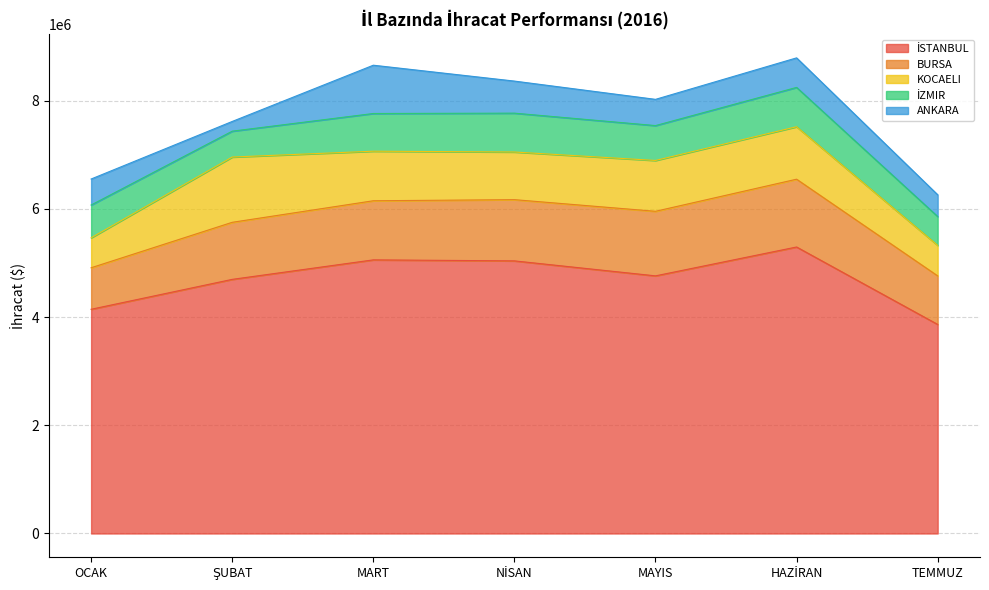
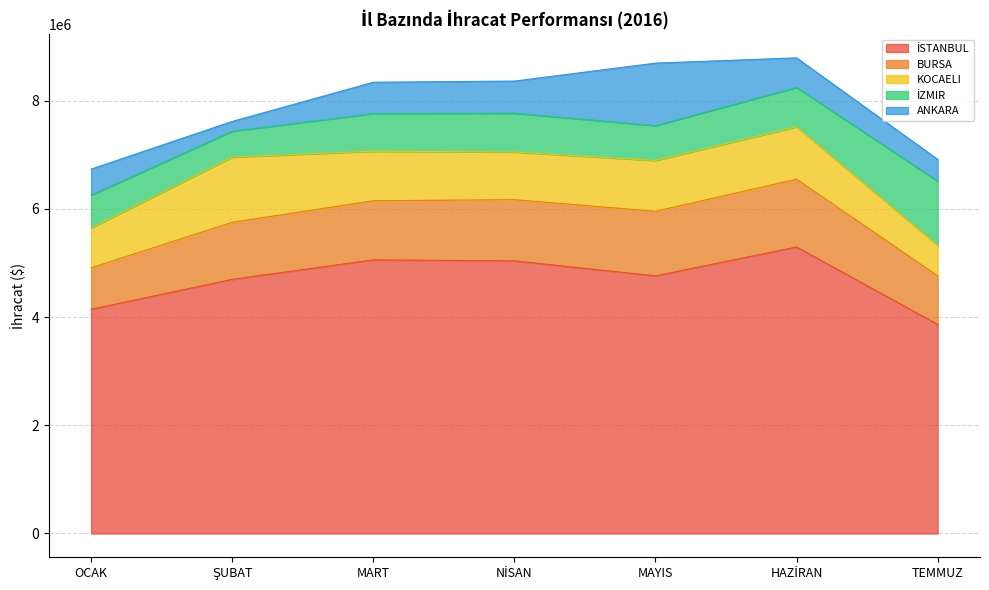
  {
    "KOCAELI": {
-     "OCAK": 600000,
+     "OCAK": 700000,
      "ŞUBAT": 1200000,
      "MART": 900000,
      "NİSAN": 900000,
      "MAYIS": 900000,
      "HAZİRAN": 1000000,
      "TEMMUZ": 600000
    },
    "İZMIR": {
      "OCAK": 600000,
      "ŞUBAT": 500000,
      "MART": 700000,
      "NİSAN": 700000,
      "MAYIS": 600000,
      "HAZİRAN": 700000,
-     "TEMMUZ": 500000
+     "TEMMUZ": 1200000
    },
    "ANKARA": {
      "OCAK": 500000,
      "ŞUBAT": 200000,
-     "MART": 900000,
+     "MART": 600000,
      "NİSAN": 600000,
-     "MAYIS": 500000,
+     "MAYIS": 1200000,
      "HAZİRAN": 500000,
      "TEMMUZ": 400000
    }
  }
